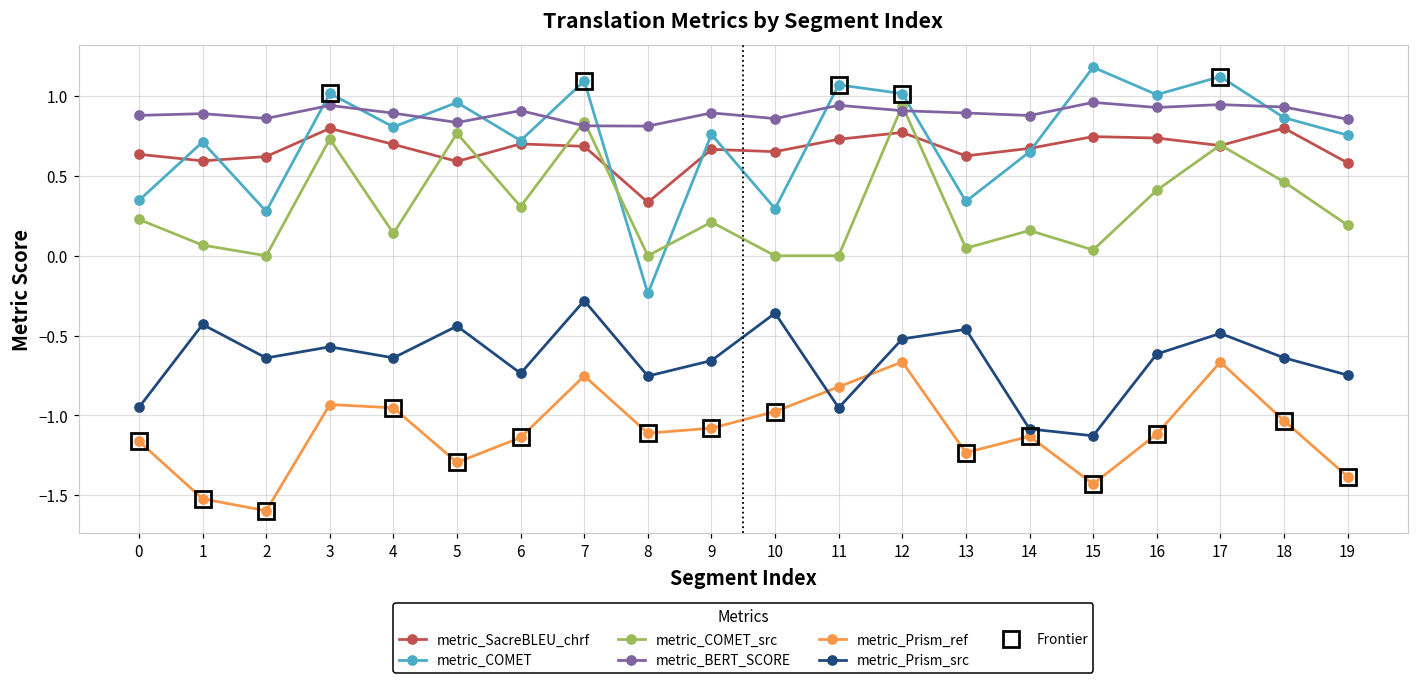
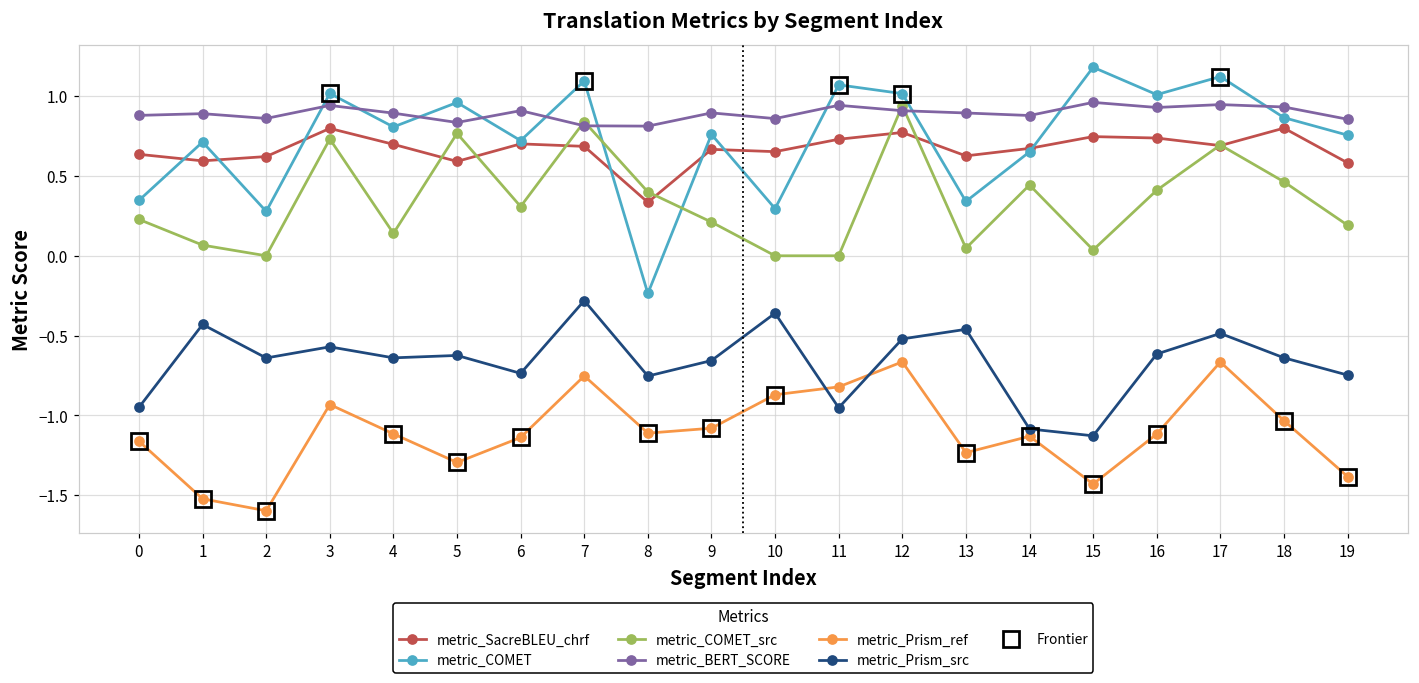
  {
    "metric_COMET_src": {
      "0": 0.23,
      "1": 0.07,
      "2": 0.00,
      "3": 0.73,
      "4": 0.14,
      "5": 0.77,
      "6": 0.31,
      "7": 0.84,
-     "8": 0.0,
+     "8": 0.4,
      "9": 0.21,
      "10": 0.00,
      "11": 0.00,
      "12": 0.94,
      "13": 0.05,
-     "14": 0.16,
+     "14": 0.44,
      "15": 0.04,
      "16": 0.41,
      "18": 0.46,
      "19": 0.19
    },
    "metric_Prism_ref": {
      "3": -0.93,
-     "4": -0.95,
+     "4": -1.12,
      "7": -0.75,
-     "10": -0.98,
+     "10": -0.87,
      "11": -0.82,
      "12": -0.66,
      "17": -0.67
    },
    "metric_Prism_src": {
      "0": -0.95,
      "1": -0.43,
      "2": -0.64,
      "3": -0.57,
      "4": -0.64,
-     "5": -0.44,
+     "5": -0.62,
      "6": -0.74,
      "7": -0.28,
      "8": -0.75,
      "9": -0.66,
      "10": -0.36,
      "11": -0.95,
      "12": -0.52,
      "13": -0.46,
      "14": -1.08,
      "15": -1.13,
      "16": -0.62,
      "17": -0.49,
      "18": -0.64,
      "19": -0.75
    }
  }
